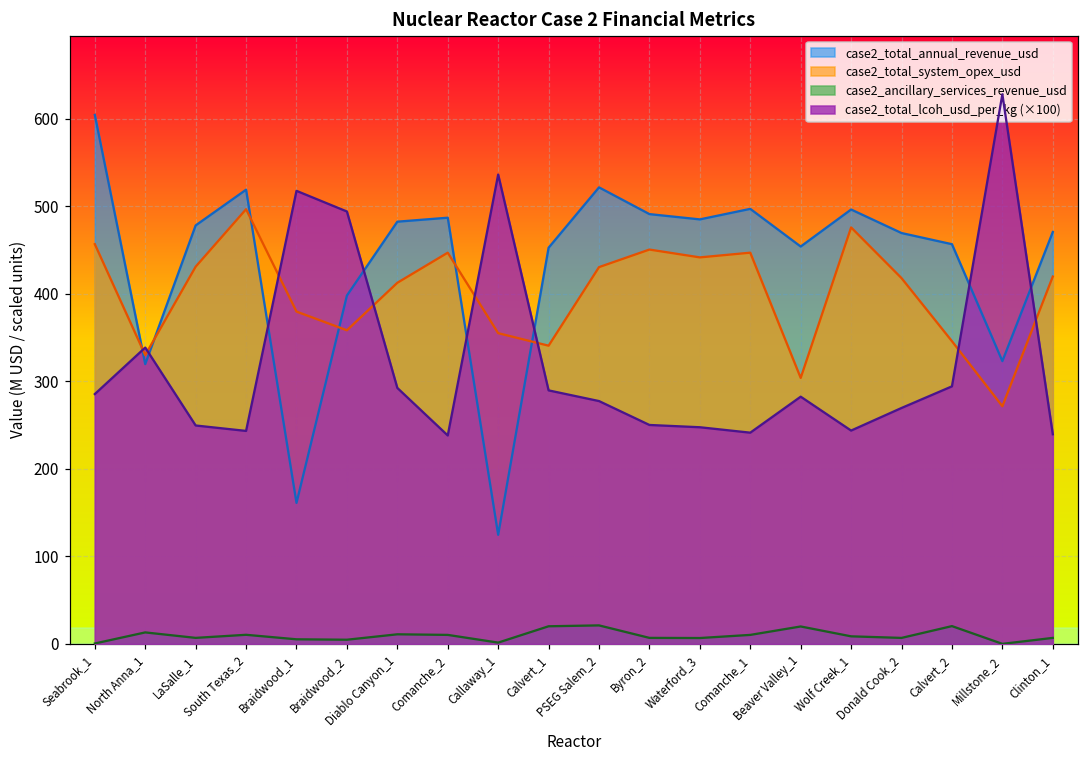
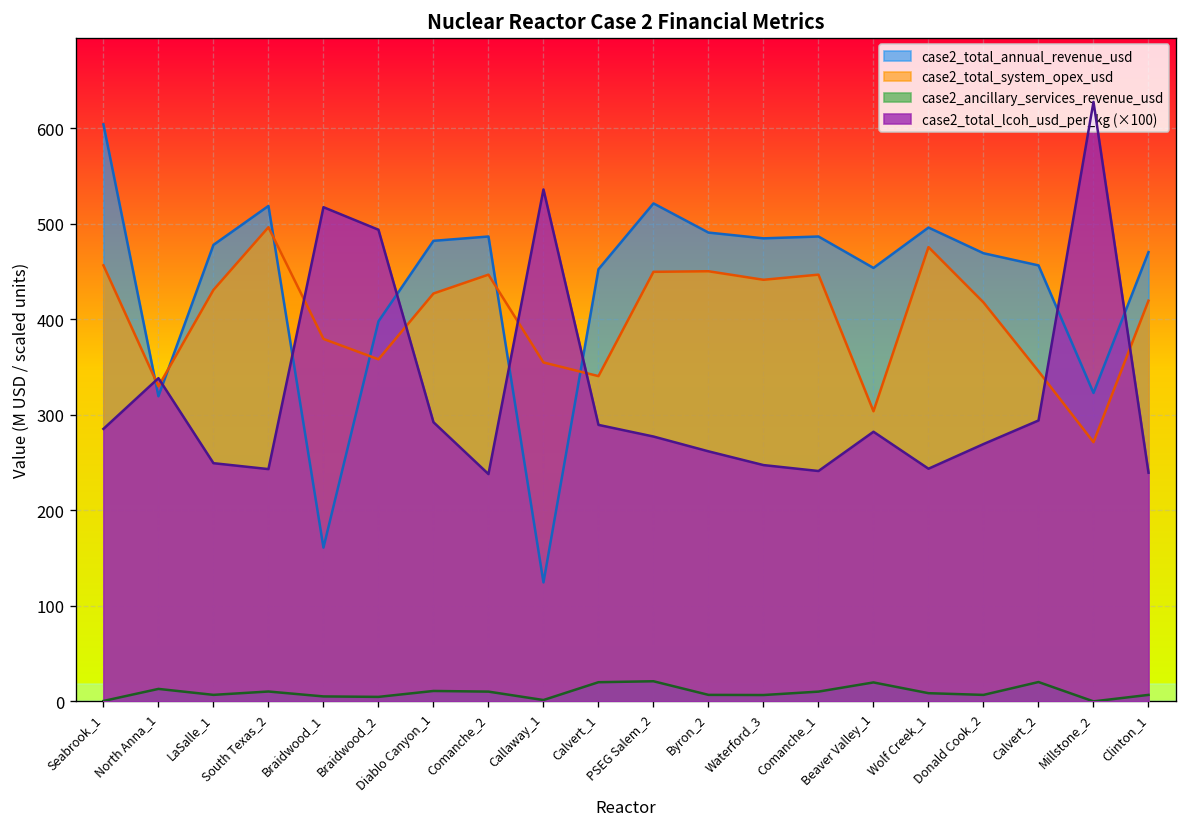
  {
    "case2_total_annual_revenue_usd": {
      "Seabrook_1": 600,
      "North Anna_1": 320,
      "LaSalle_1": 480,
      "South Texas_2": 520,
      "Braidwood_1": 160,
      "Braidwood_2": 400,
      "Diablo Canyon_1": 480,
      "Comanche_2": 490,
      "Callaway_1": 120,
      "Calvert_1": 450,
      "PSEG Salem_2": 520,
      "Byron_2": 490,
      "Waterford_3": 480,
-     "Comanche_1": 500,
+     "Comanche_1": 490,
      "Beaver Valley_1": 450,
      "Wolf Creek_1": 500,
      "Donald Cook_2": 470,
      "Calvert_2": 460,
      "Millstone_2": 320,
      "Clinton_1": 470
    },
    "case2_total_system_opex_usd": {
      "Seabrook_1": 460,
      "North Anna_1": 330,
      "LaSalle_1": 430,
      "South Texas_2": 500,
      "Braidwood_1": 380,
      "Braidwood_2": 360,
-     "Diablo Canyon_1": 410,
+     "Diablo Canyon_1": 430,
      "Comanche_2": 450,
      "Callaway_1": 350,
      "Calvert_1": 340,
-     "PSEG Salem_2": 430,
+     "PSEG Salem_2": 450,
      "Byron_2": 450,
      "Waterford_3": 440,
      "Comanche_1": 450,
      "Beaver Valley_1": 300,
      "Wolf Creek_1": 480,
      "Donald Cook_2": 420,
      "Calvert_2": 350,
      "Millstone_2": 270,
      "Clinton_1": 420
    },
    "case2_ancillary_services_revenue_usd": {
      "Calvert_1": 20,
      "PSEG Salem_2": 20,
      "Beaver Valley_1": 20,
      "Calvert_2": 20
    },
    "case2_total_lcoh_usd_per_kg (×100)": {
      "Seabrook_1": 290,
      "North Anna_1": 340,
      "LaSalle_1": 250,
      "South Texas_2": 240,
      "Braidwood_1": 520,
      "Braidwood_2": 490,
      "Diablo Canyon_1": 290,
      "Comanche_2": 240,
      "Callaway_1": 540,
      "Calvert_1": 290,
      "PSEG Salem_2": 280,
-     "Byron_2": 250,
+     "Byron_2": 260,
      "Waterford_3": 250,
      "Comanche_1": 240,
      "Beaver Valley_1": 280,
      "Wolf Creek_1": 240,
      "Donald Cook_2": 270,
      "Calvert_2": 290,
      "Clinton_1": 240
    }
  }
